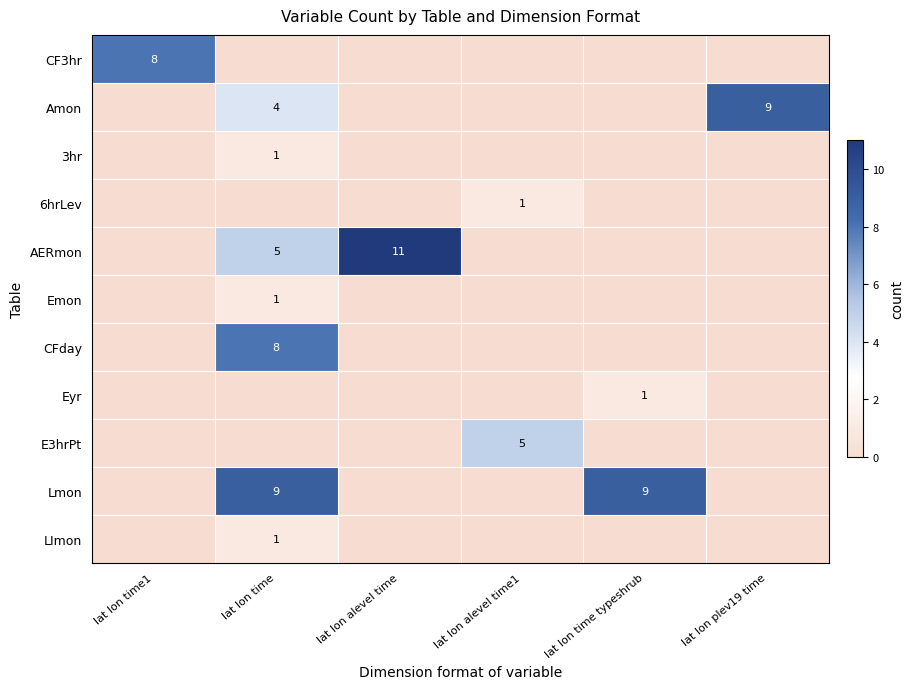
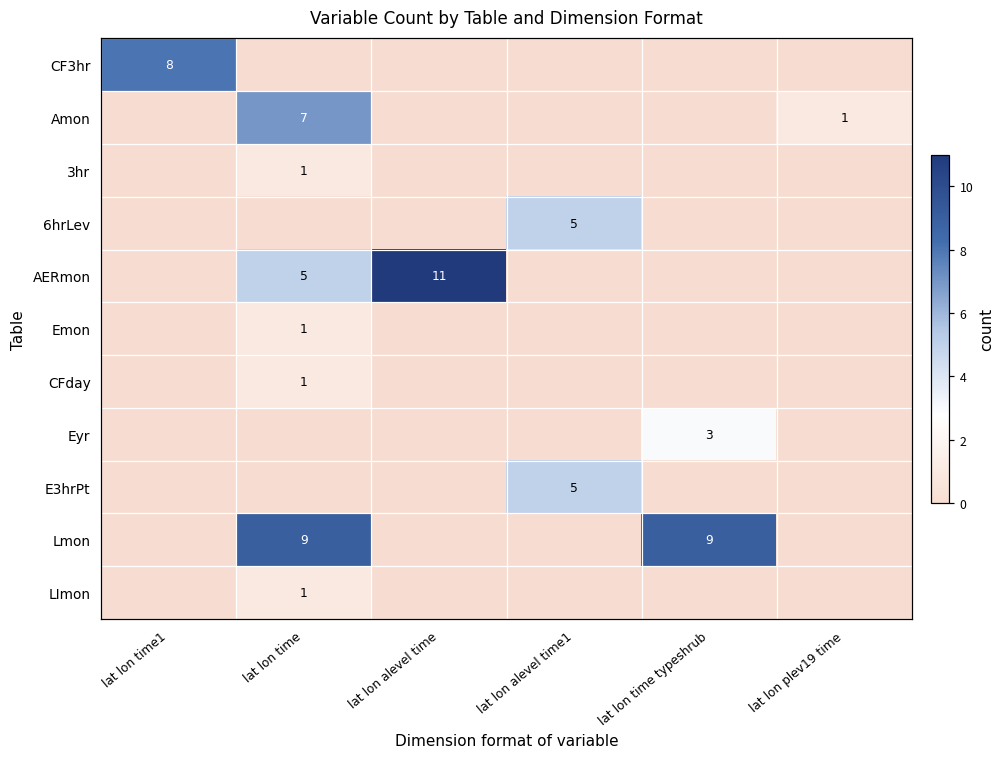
  {
    "CF3hr": {
      "lat lon time1": 8
    },
    "Amon": {
-     "lat lon time": 4,
-     "lat lon plev19 time": 9
+     "lat lon time": 7,
+     "lat lon plev19 time": 1
    },
    "3hr": {
      "lat lon time": 1
    },
    "6hrLev": {
-     "lat lon alevel time1": 1
+     "lat lon alevel time1": 5
    },
    "AERmon": {
      "lat lon time": 5,
      "lat lon alevel time": 11
    },
    "Emon": {
      "lat lon time": 1
    },
    "CFday": {
-     "lat lon time": 8
+     "lat lon time": 1
    },
    "Eyr": {
-     "lat lon time typeshrub": 1
+     "lat lon time typeshrub": 3
    },
    "E3hrPt": {
      "lat lon alevel time1": 5
    },
    "Lmon": {
      "lat lon time": 9,
      "lat lon time typeshrub": 9
    },
    "LImon": {
      "lat lon time": 1
    }
  }
